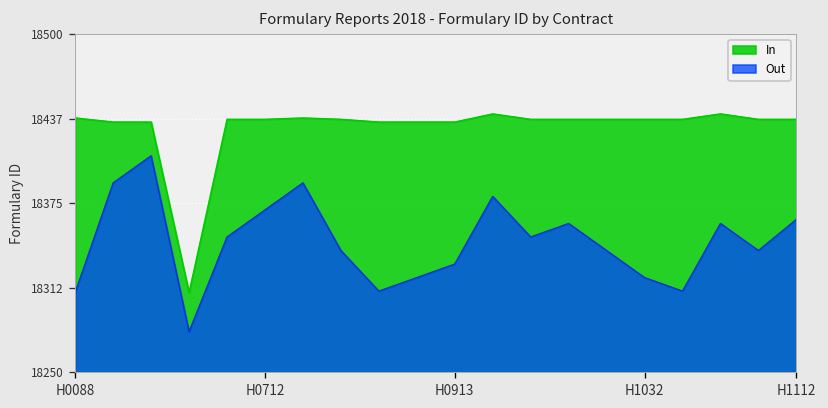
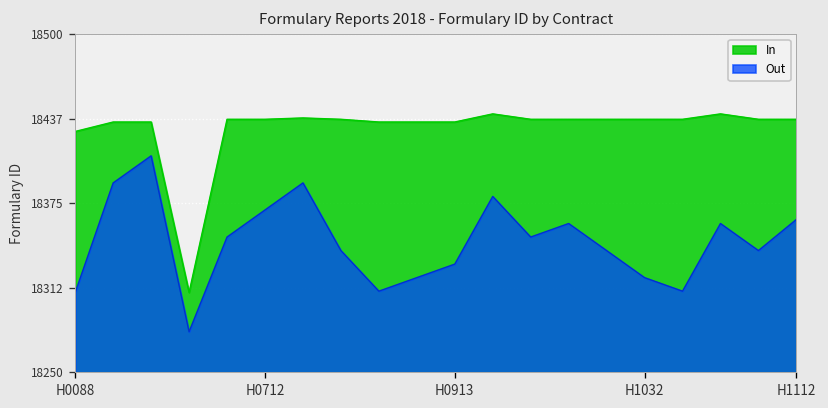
  {
    "In": {
-     "H0088": 18438,
+     "H0088": 18428,
      "H1112": 18437
    },
    "Out": {
      "H0088": 18309,
      "H1112": 18363
    }
  }
